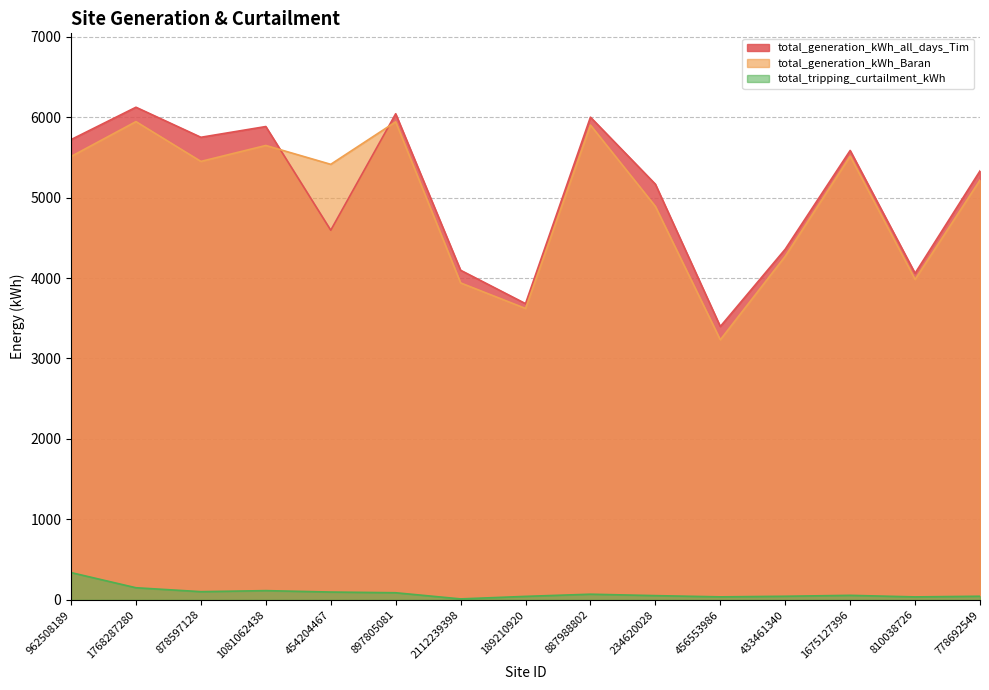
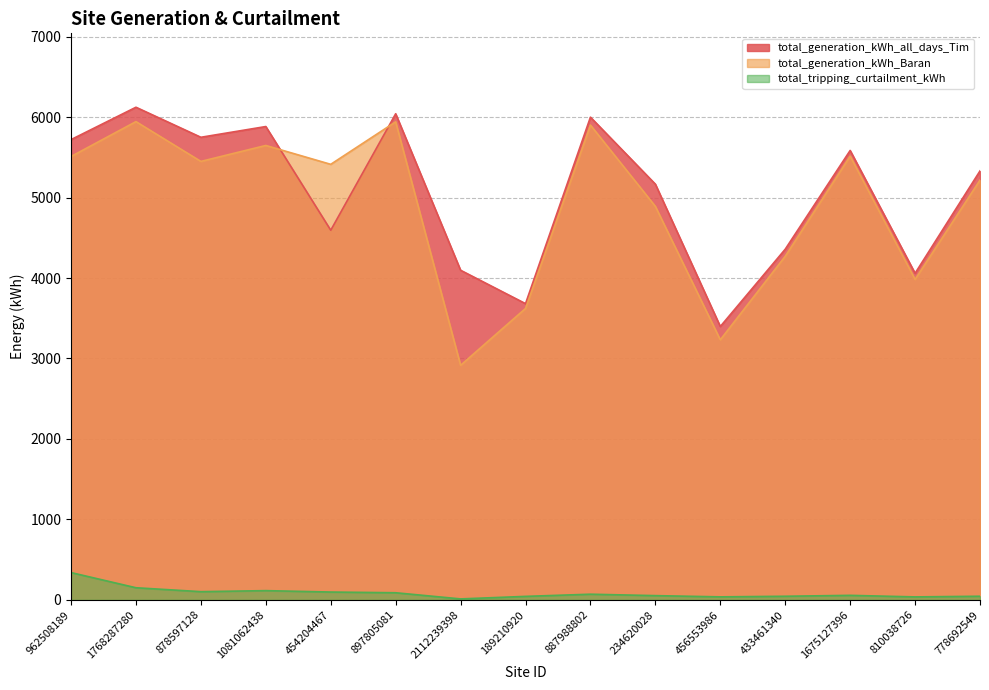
  {
    "total_generation_kWh_all_days_Tim": {
      "962508189": 5700,
      "1768287280": 6100,
      "878597128": 5700,
      "1081062438": 5900,
      "454204467": 4600,
      "897805081": 6000,
      "2112239398": 4100,
      "189210920": 3700,
      "887988802": 6000,
      "234620028": 5200,
      "456553986": 3400,
      "433461340": 4400,
      "1675127396": 5600,
      "810038726": 4100,
      "778692549": 5300
    },
    "total_generation_kWh_Baran": {
      "962508189": 5500,
      "1768287280": 5900,
      "878597128": 5400,
      "1081062438": 5600,
      "454204467": 5400,
      "897805081": 5900,
-     "2112239398": 3900,
+     "2112239398": 2900,
      "189210920": 3600,
      "887988802": 5900,
      "234620028": 4900,
      "456553986": 3200,
      "433461340": 4300,
      "1675127396": 5500,
      "810038726": 4000,
      "778692549": 5200
    },
    "total_tripping_curtailment_kWh": {
      "962508189": 300,
      "1768287280": 200,
      "878597128": 100,
      "1081062438": 100,
      "454204467": 100,
      "897805081": 100,
      "2112239398": 0,
      "189210920": 0,
      "887988802": 100,
      "234620028": 100,
      "456553986": 0,
      "433461340": 0,
      "1675127396": 100,
      "810038726": 0,
      "778692549": 0
    }
  }
